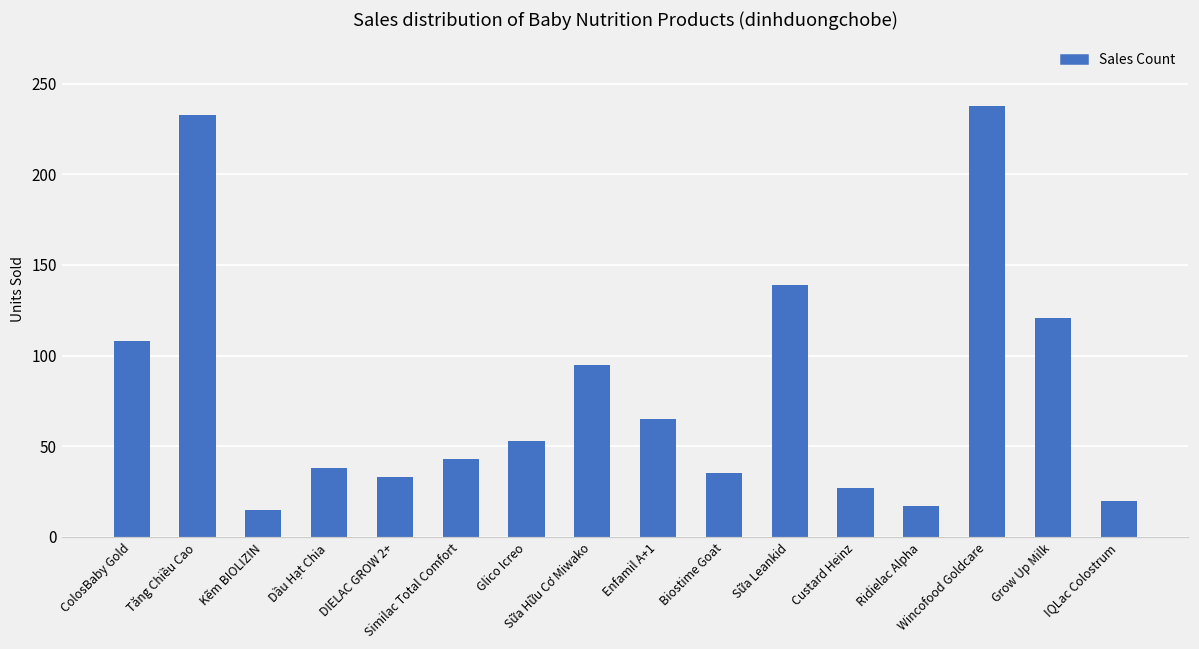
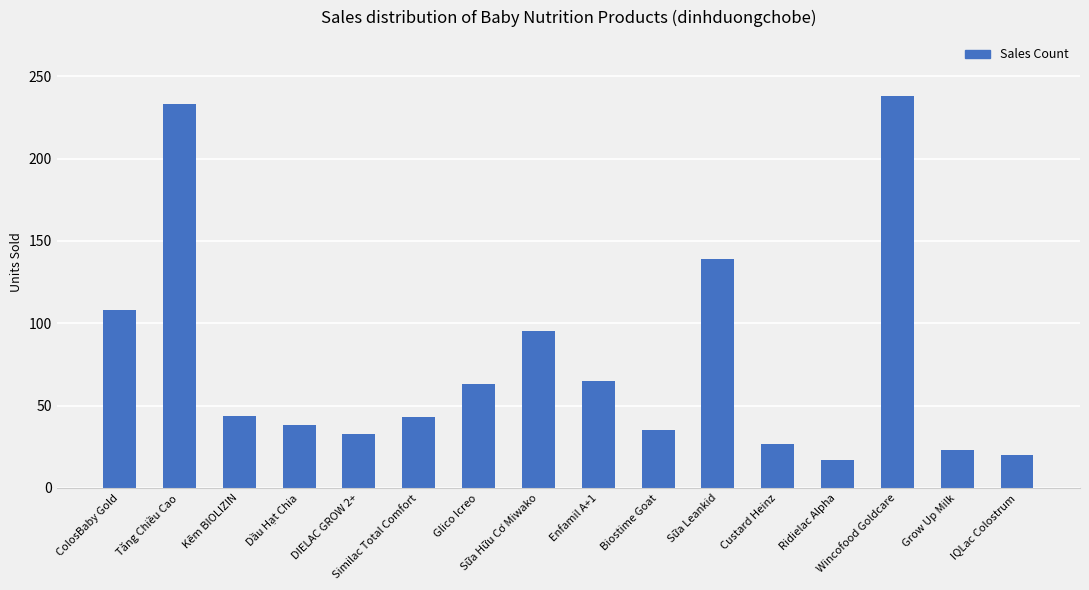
  {
    "ColosBaby Gold": 108,
    "Tăng Chiều Cao": 233,
-   "Kẽm BIOLIZIN": 15,
+   "Kẽm BIOLIZIN": 44,
    "Dầu Hạt Chia": 38,
    "DIELAC GROW 2+": 33,
    "Similac Total Comfort": 43,
-   "Glico Icreo": 53,
+   "Glico Icreo": 63,
    "Sữa Hữu Cơ Miwako": 95,
    "Enfamil A+1": 65,
    "Biostime Goat": 35,
    "Sữa Leankid": 139,
    "Custard Heinz": 27,
    "Ridielac Alpha": 17,
    "Wincofood Goldcare": 238,
-   "Grow Up Milk": 121,
+   "Grow Up Milk": 23,
    "IQLac Colostrum": 20
  }
